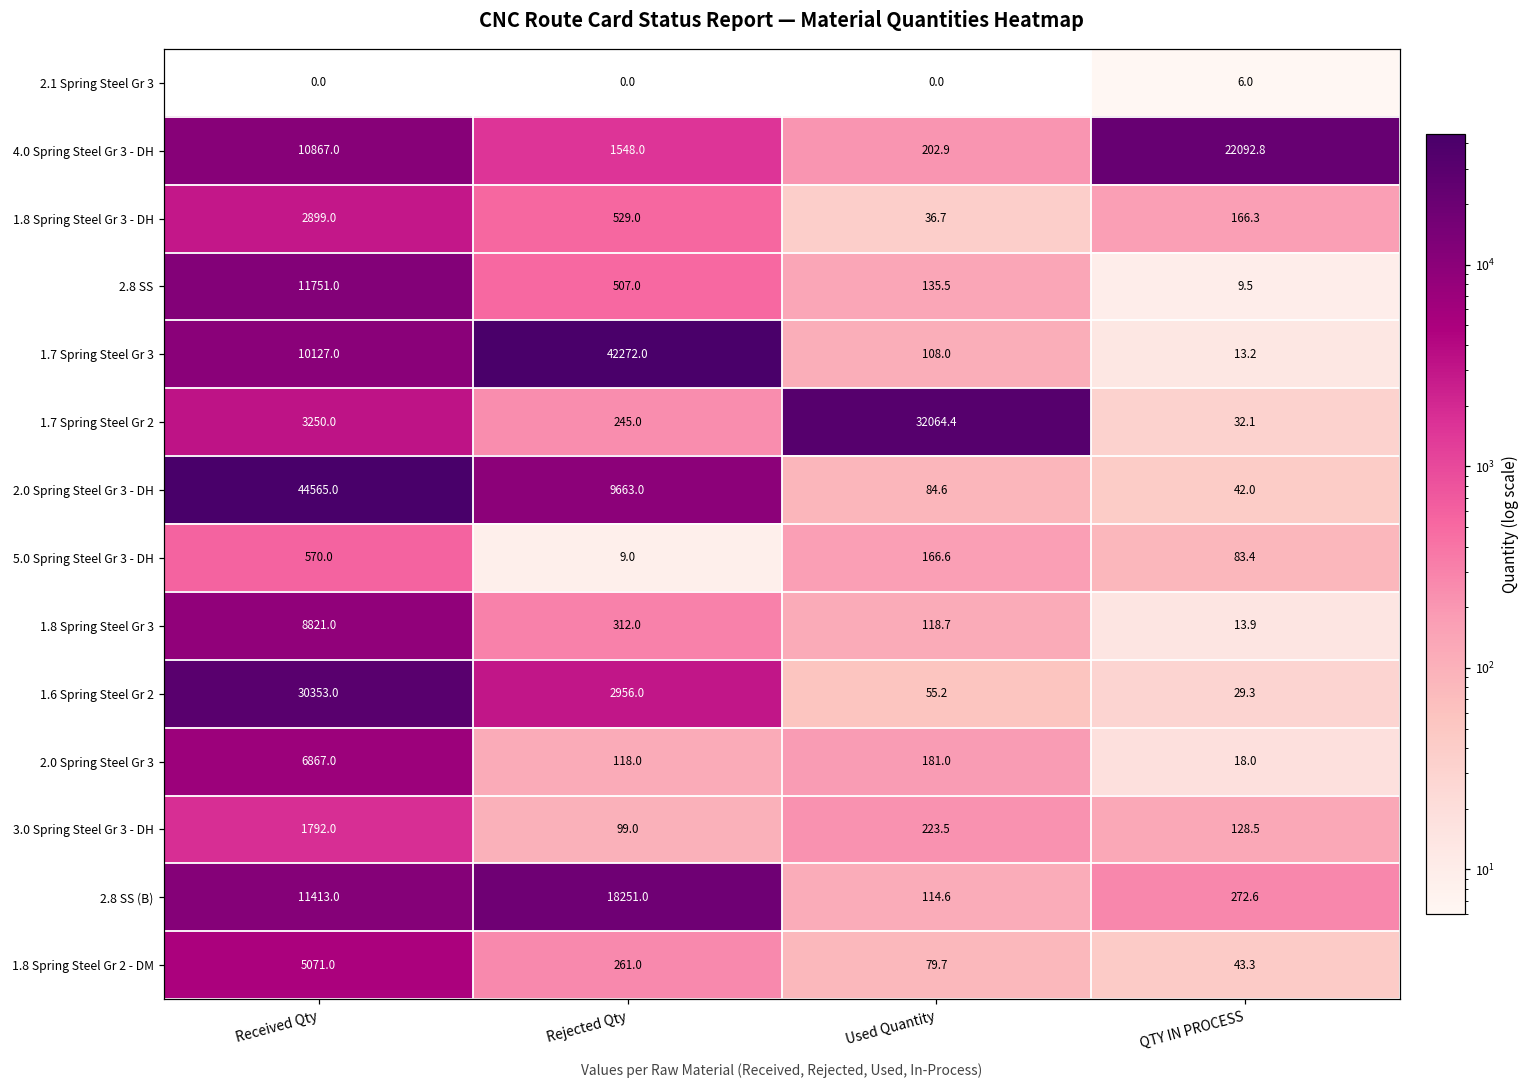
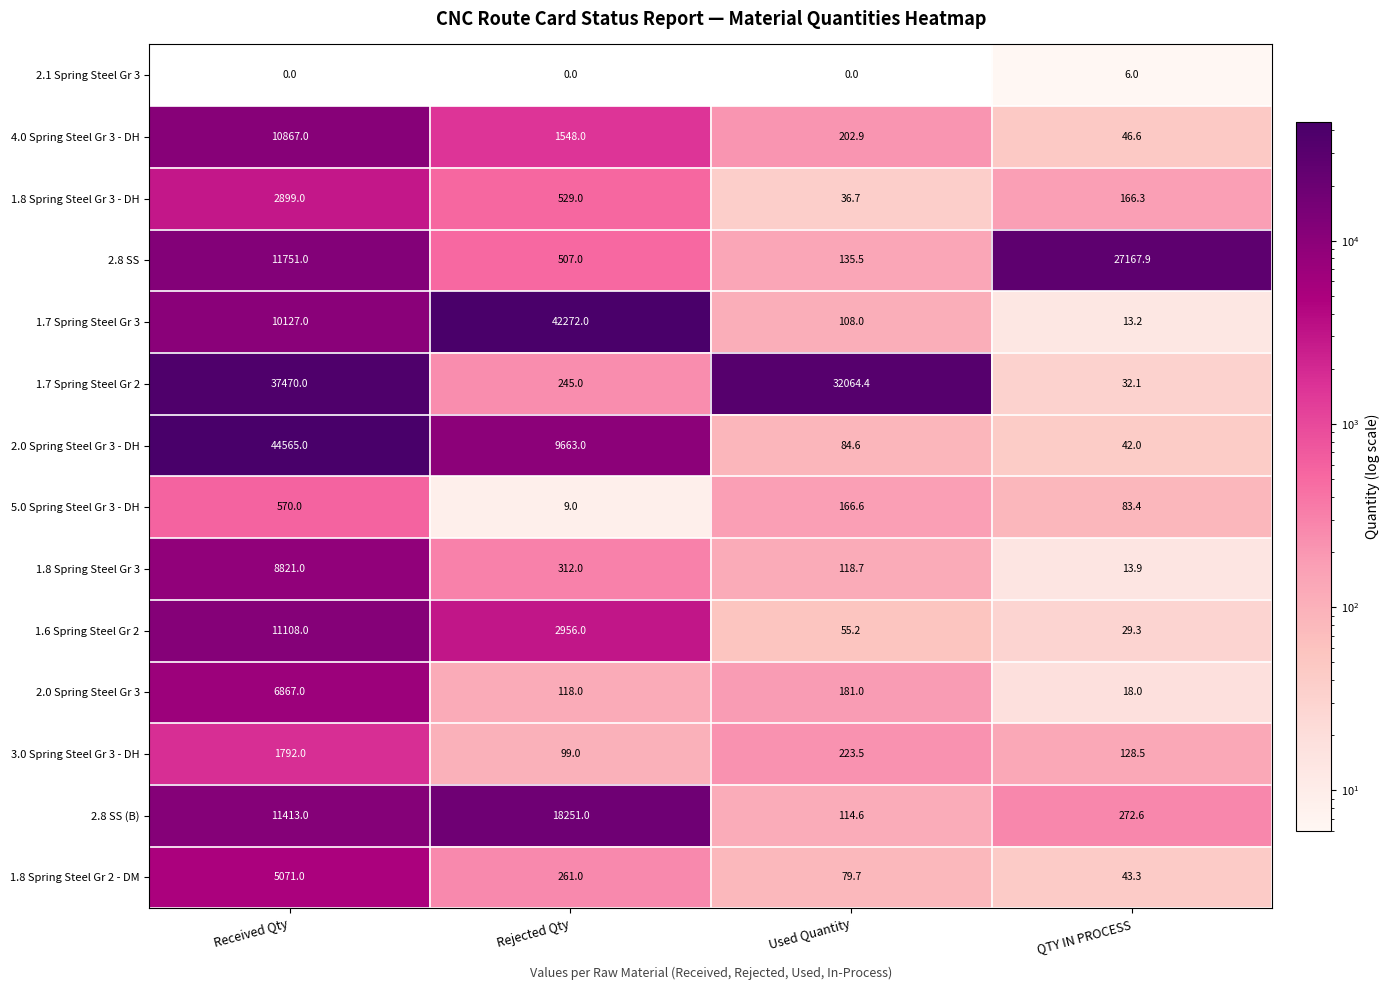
  {
    "2.1 Spring Steel Gr 3": {
      "Received Qty": 0.0,
      "Rejected Qty": 0.0,
      "Used Quantity": 0.0,
      "QTY IN PROCESS": 6.0
    },
    "4.0 Spring Steel Gr 3 - DH": {
      "Received Qty": 10867.0,
      "Rejected Qty": 1548.0,
      "Used Quantity": 202.9,
-     "QTY IN PROCESS": 22092.8
+     "QTY IN PROCESS": 46.6
    },
    "1.8 Spring Steel Gr 3 - DH": {
      "Received Qty": 2899.0,
      "Rejected Qty": 529.0,
      "Used Quantity": 36.7,
      "QTY IN PROCESS": 166.3
    },
    "2.8 SS": {
      "Received Qty": 11751.0,
      "Rejected Qty": 507.0,
      "Used Quantity": 135.5,
-     "QTY IN PROCESS": 9.5
+     "QTY IN PROCESS": 27167.9
    },
    "1.7 Spring Steel Gr 3": {
      "Received Qty": 10127.0,
      "Rejected Qty": 42272.0,
      "Used Quantity": 108.0,
      "QTY IN PROCESS": 13.2
    },
    "1.7 Spring Steel Gr 2": {
-     "Received Qty": 3250.0,
+     "Received Qty": 37470.0,
      "Rejected Qty": 245.0,
      "Used Quantity": 32064.4,
      "QTY IN PROCESS": 32.1
    },
    "2.0 Spring Steel Gr 3 - DH": {
      "Received Qty": 44565.0,
      "Rejected Qty": 9663.0,
      "Used Quantity": 84.6,
      "QTY IN PROCESS": 42.0
    },
    "5.0 Spring Steel Gr 3 - DH": {
      "Received Qty": 570.0,
      "Rejected Qty": 9.0,
      "Used Quantity": 166.6,
      "QTY IN PROCESS": 83.4
    },
    "1.8 Spring Steel Gr 3": {
      "Received Qty": 8821.0,
      "Rejected Qty": 312.0,
      "Used Quantity": 118.7,
      "QTY IN PROCESS": 13.9
    },
    "1.6 Spring Steel Gr 2": {
-     "Received Qty": 30353.0,
+     "Received Qty": 11108.0,
      "Rejected Qty": 2956.0,
      "Used Quantity": 55.2,
      "QTY IN PROCESS": 29.3
    },
    "2.0 Spring Steel Gr 3": {
      "Received Qty": 6867.0,
      "Rejected Qty": 118.0,
      "Used Quantity": 181.0,
      "QTY IN PROCESS": 18.0
    },
    "3.0 Spring Steel Gr 3 - DH": {
      "Received Qty": 1792.0,
      "Rejected Qty": 99.0,
      "Used Quantity": 223.5,
      "QTY IN PROCESS": 128.5
    },
    "2.8 SS (B)": {
      "Received Qty": 11413.0,
      "Rejected Qty": 18251.0,
      "Used Quantity": 114.6,
      "QTY IN PROCESS": 272.6
    },
    "1.8 Spring Steel Gr 2 - DM": {
      "Received Qty": 5071.0,
      "Rejected Qty": 261.0,
      "Used Quantity": 79.7,
      "QTY IN PROCESS": 43.3
    }
  }
